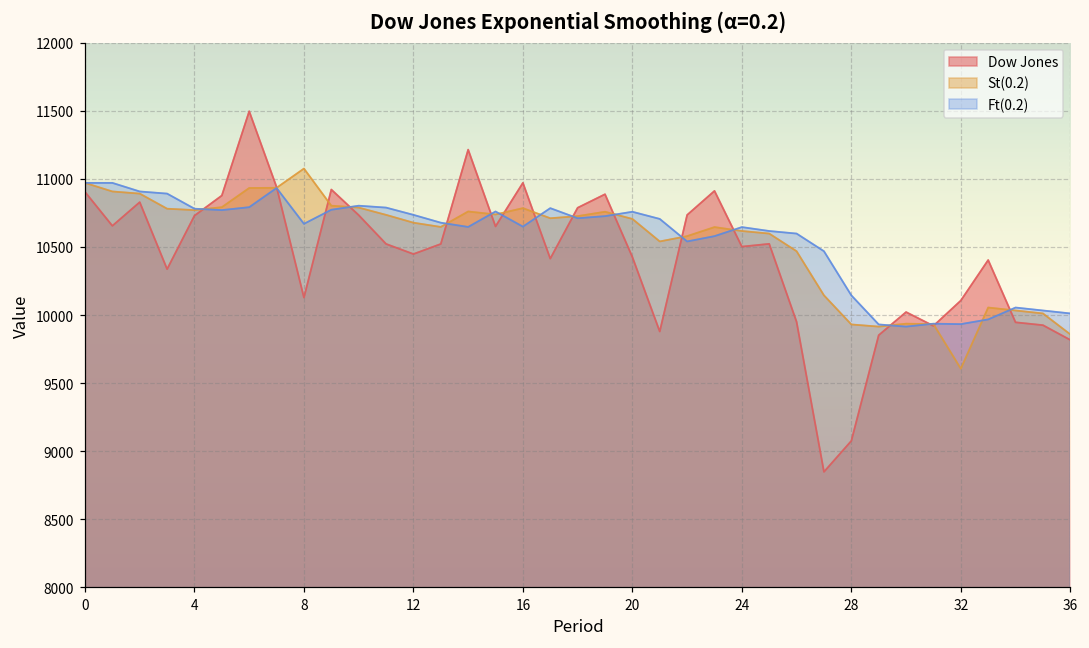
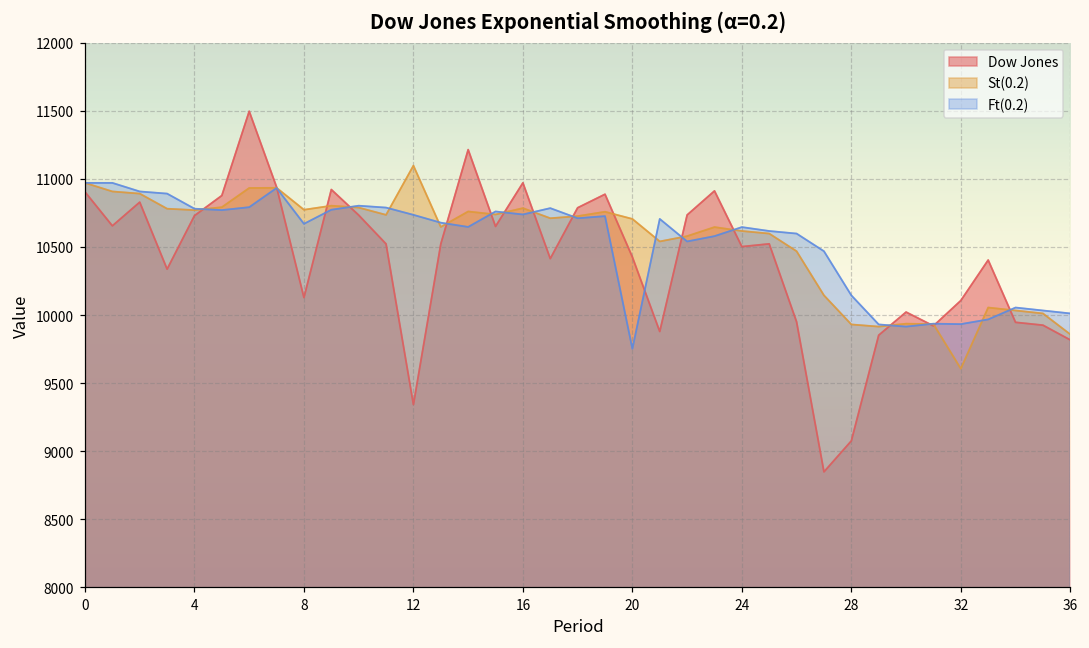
  {
    "Dow Jones": {
      "0": 10900,
      "4": 10730,
      "8": 10130,
-     "12": 10450,
+     "12": 9340,
      "16": 10970,
      "20": 10430,
      "24": 10500,
      "28": 9080,
      "32": 10110,
      "36": 9820
    },
    "St(0.2)": {
-     "8": 11080,
-     "12": 10680,
+     "8": 10770,
+     "12": 11100,
      "16": 10790,
      "20": 10710,
      "24": 10620,
      "28": 9930,
      "32": 9610,
      "36": 9860
    },
    "Ft(0.2)": {
      "8": 10670,
      "12": 10740,
-     "16": 10650,
-     "20": 10760,
+     "16": 10740,
+     "20": 9750,
      "24": 10650,
      "28": 10140,
      "32": 9930,
      "36": 10010
    }
  }
